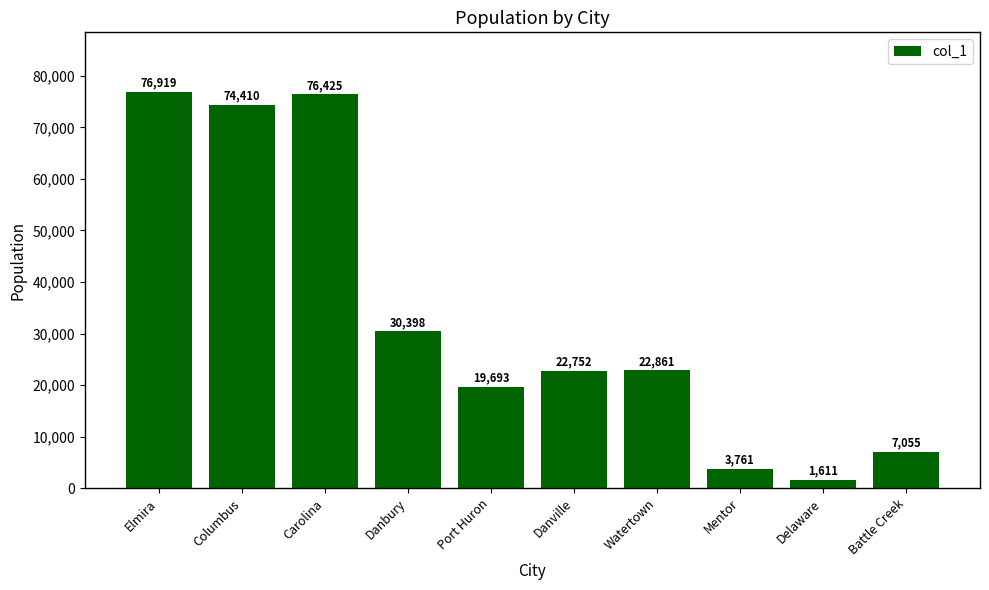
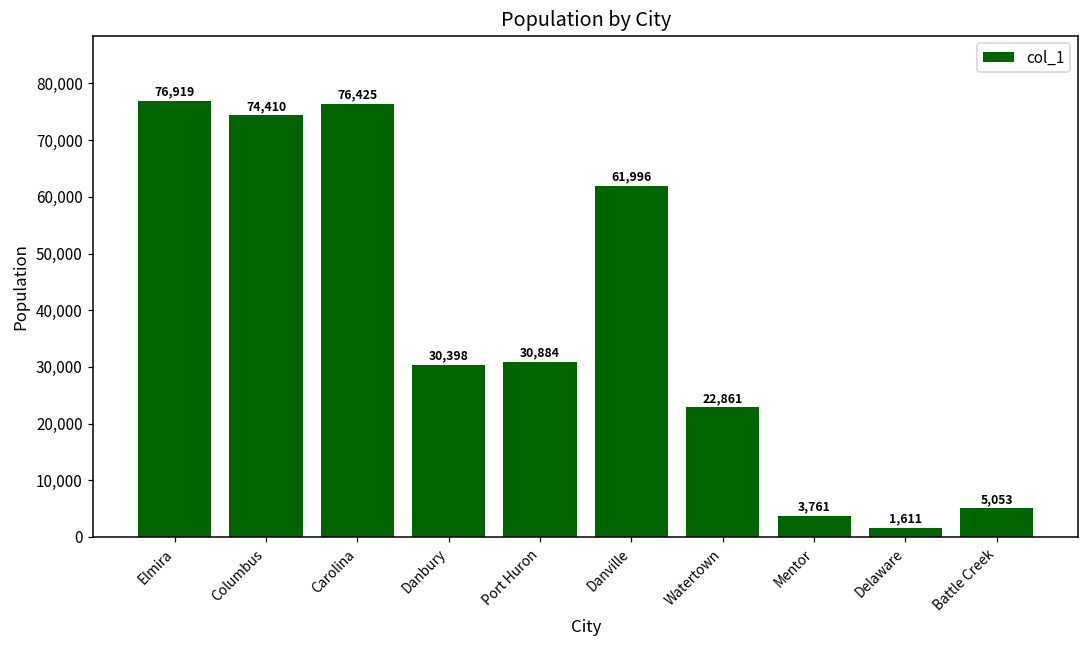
  {
    "Elmira": "76,919",
    "Columbus": "74,410",
    "Carolina": "76,425",
    "Danbury": "30,398",
-   "Port Huron": "19,693",
-   "Danville": "22,752",
+   "Port Huron": "30,884",
+   "Danville": "61,996",
    "Watertown": "22,861",
    "Mentor": "3,761",
    "Delaware": "1,611",
-   "Battle Creek": "7,055"
+   "Battle Creek": "5,053"
  }
